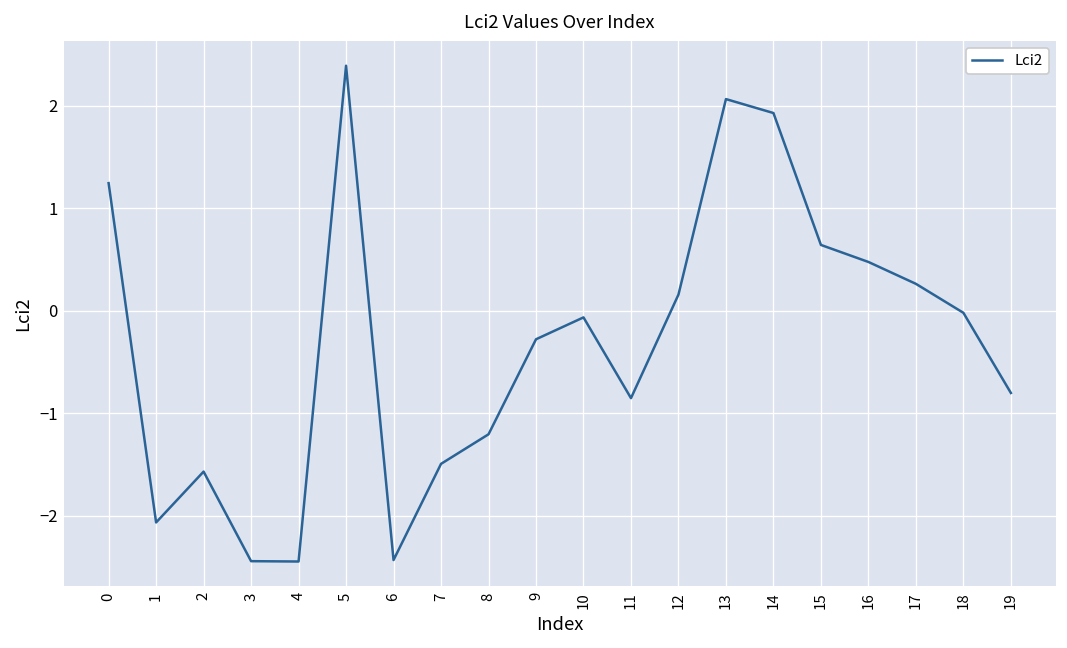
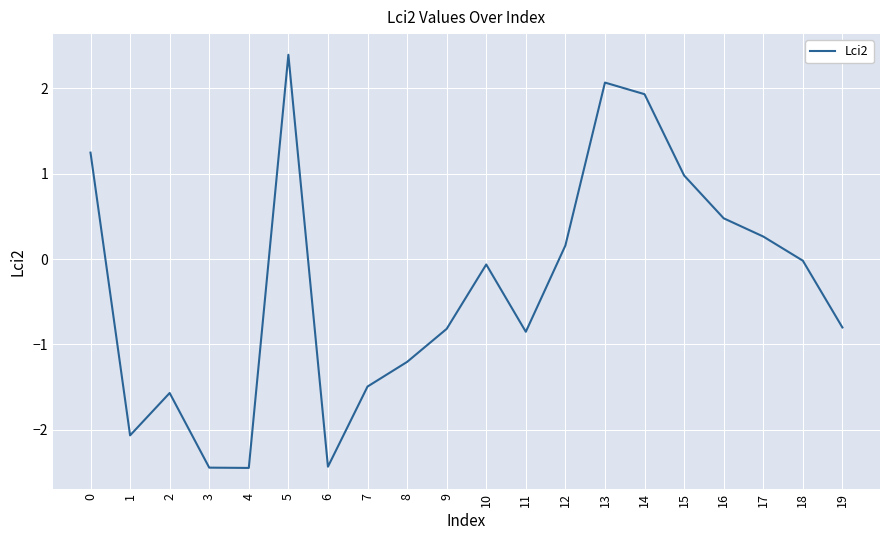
  {
    "0": 1.2,
    "1": -2.1,
    "2": -1.6,
    "3": -2.4,
    "4": -2.4,
    "5": 2.4,
    "6": -2.4,
    "7": -1.5,
    "8": -1.2,
-   "9": -0.3,
+   "9": -0.8,
    "10": -0.1,
    "11": -0.9,
    "12": 0.2,
    "13": 2.1,
    "14": 1.9,
-   "15": 0.6,
+   "15": 1.0,
    "16": 0.5,
    "17": 0.3,
    "18": 0.0,
    "19": -0.8
  }
